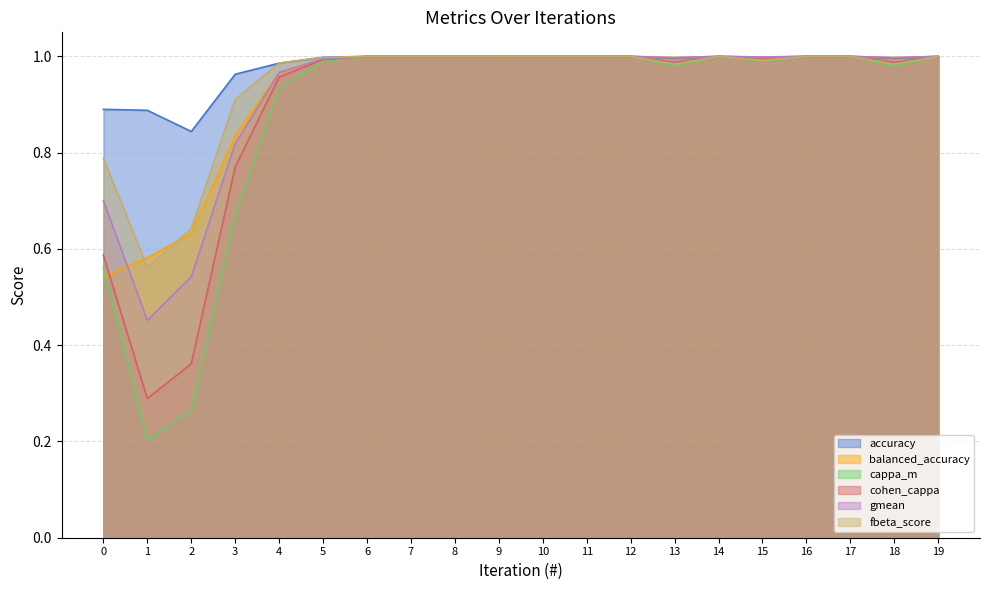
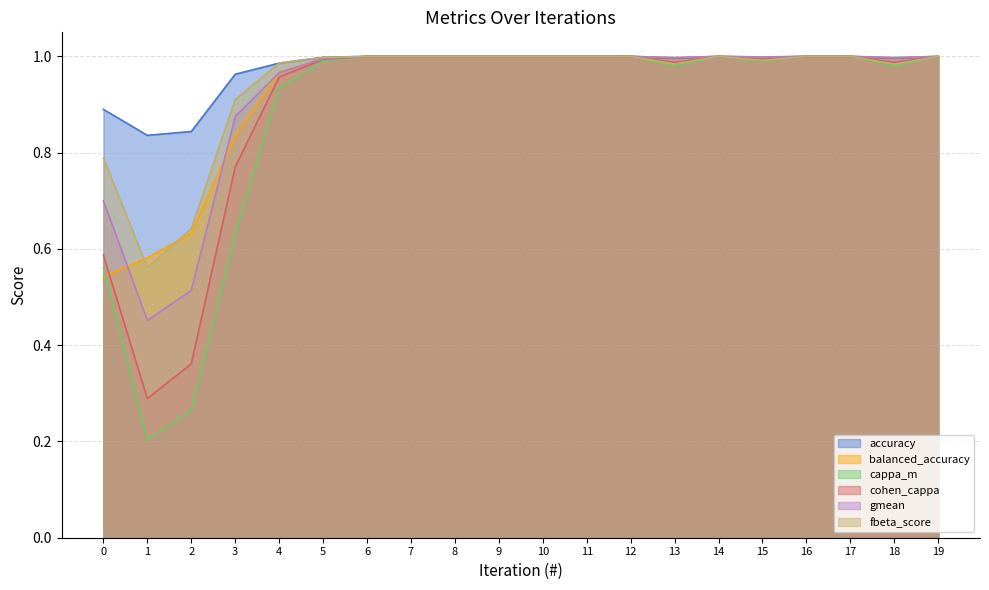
  {
    "accuracy": {
      "0": 0.89,
-     "1": 0.89,
+     "1": 0.84,
      "2": 0.84,
      "3": 0.96
    },
    "balanced_accuracy": {
      "0": 0.54,
      "1": 0.58,
      "2": 0.63,
      "3": 0.84
    },
    "cappa_m": {
      "0": 0.56,
      "1": 0.20,
      "2": 0.26,
-     "3": 0.67,
+     "3": 0.63,
      "4": 0.93
    },
    "gmean": {
      "0": 0.70,
      "1": 0.45,
-     "2": 0.54,
-     "3": 0.82
+     "2": 0.51,
+     "3": 0.88
    }
  }
